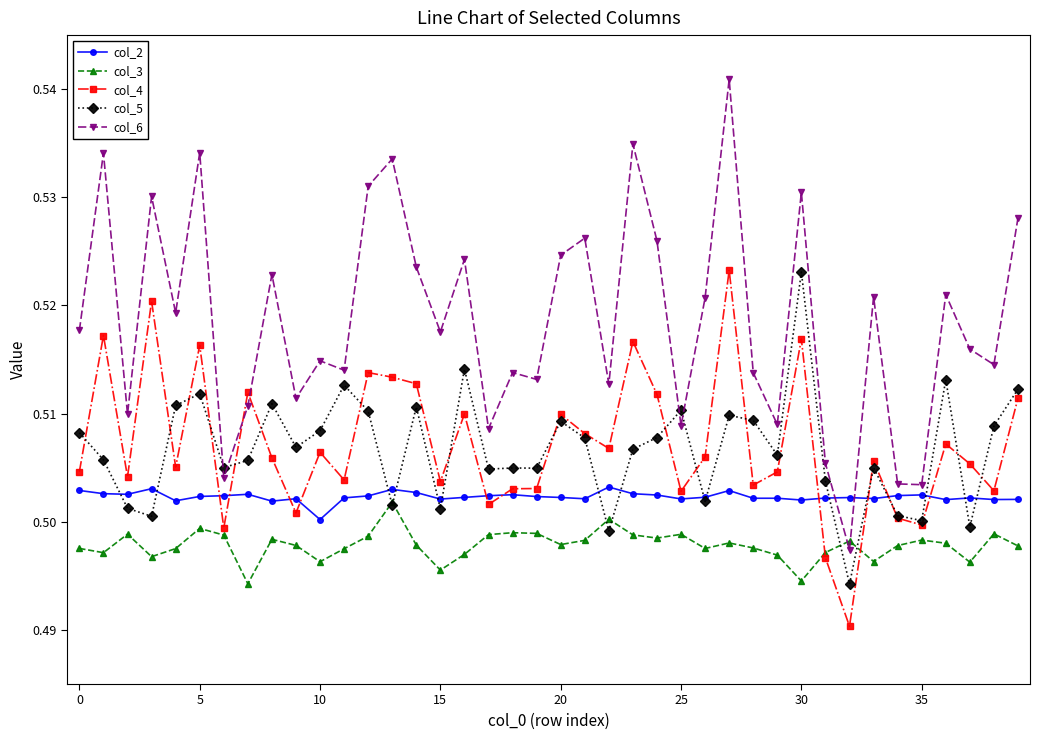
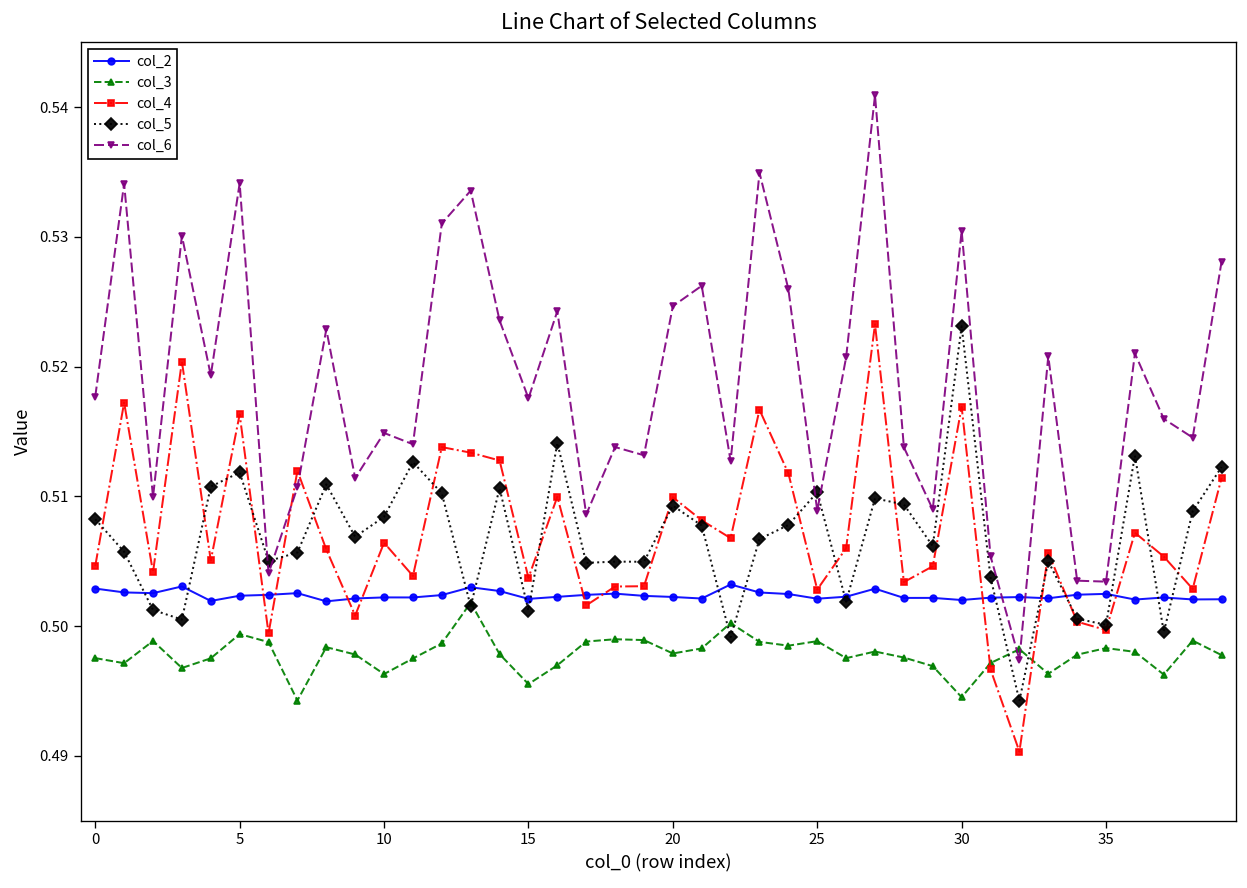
  {
    "col_2": {
      "0": 0.5029,
      "5": 0.5023,
-     "10": 0.5002,
+     "10": 0.5022,
      "15": 0.5021,
      "20": 0.5023,
      "25": 0.5021,
      "30": 0.5020,
      "35": 0.5025
    },
    "col_3": {
      "0": 0.4975,
      "5": 0.4994,
      "10": 0.4963,
      "15": 0.4955,
      "20": 0.4979,
      "25": 0.4988,
      "30": 0.4945,
      "35": 0.4983
    },
    "col_4": {
      "0": 0.5046,
      "5": 0.5163,
      "10": 0.5064,
      "15": 0.5037,
      "20": 0.5099,
      "25": 0.5028,
      "30": 0.5169,
      "35": 0.4997
    },
    "col_5": {
      "0": 0.5082,
      "5": 0.5118,
      "10": 0.5084,
      "15": 0.5012,
      "20": 0.5093,
      "25": 0.5103,
      "30": 0.5231,
      "35": 0.5001
    },
    "col_6": {
      "0": 0.5177,
      "5": 0.5341,
      "10": 0.5149,
      "15": 0.5176,
      "20": 0.5247,
      "25": 0.5089,
      "30": 0.5305,
      "35": 0.5034
    }
  }
